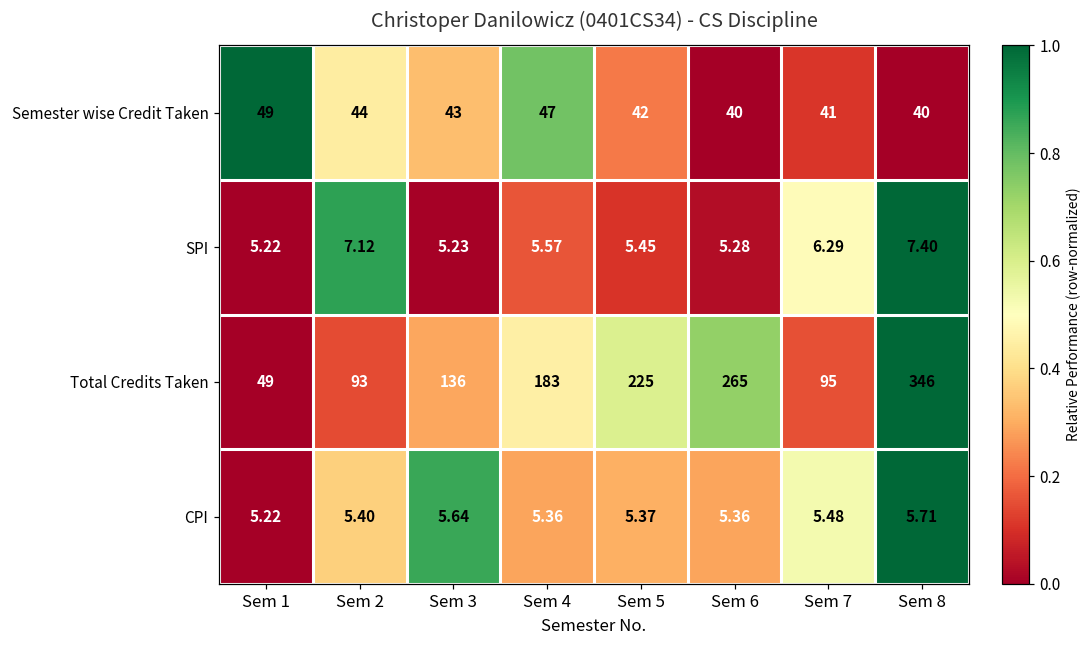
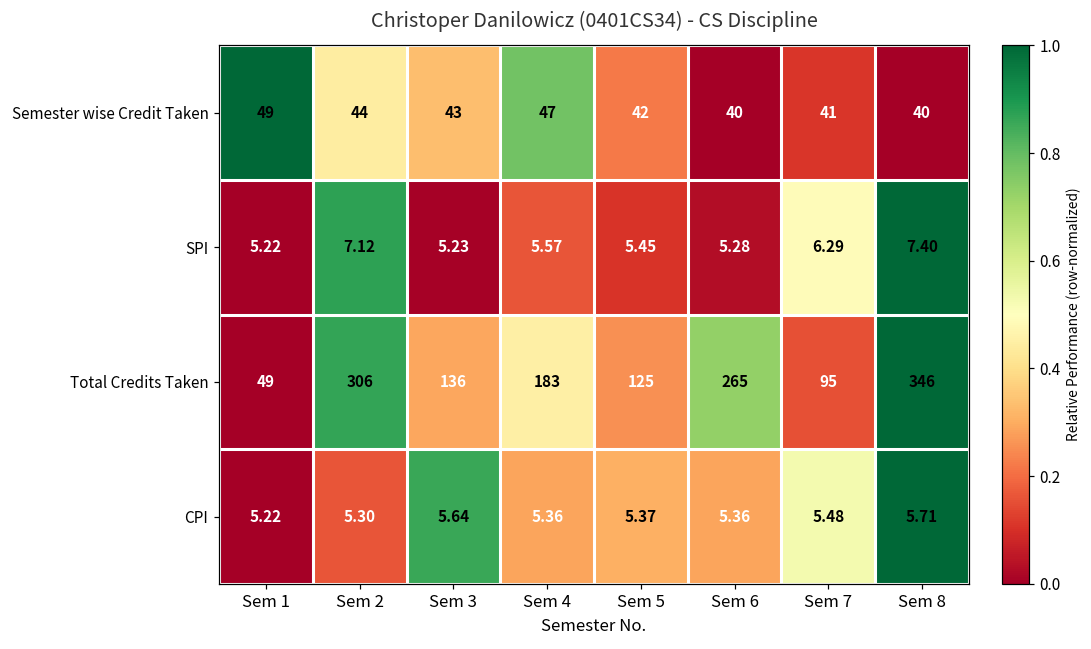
  {
    "Semester wise Credit Taken": {
      "Sem 1": 49,
      "Sem 2": 44,
      "Sem 3": 43,
      "Sem 4": 47,
      "Sem 5": 42,
      "Sem 6": 40,
      "Sem 7": 41,
      "Sem 8": 40
    },
    "SPI": {
      "Sem 1": 5.22,
      "Sem 2": 7.12,
      "Sem 3": 5.23,
      "Sem 4": 5.57,
      "Sem 5": 5.45,
      "Sem 6": 5.28,
      "Sem 7": 6.29,
      "Sem 8": 7.40
    },
    "Total Credits Taken": {
      "Sem 1": 49,
-     "Sem 2": 93,
+     "Sem 2": 306,
      "Sem 3": 136,
      "Sem 4": 183,
-     "Sem 5": 225,
+     "Sem 5": 125,
      "Sem 6": 265,
      "Sem 7": 95,
      "Sem 8": 346
    },
    "CPI": {
      "Sem 1": 5.22,
-     "Sem 2": 5.40,
+     "Sem 2": 5.30,
      "Sem 3": 5.64,
      "Sem 4": 5.36,
      "Sem 5": 5.37,
      "Sem 6": 5.36,
      "Sem 7": 5.48,
      "Sem 8": 5.71
    }
  }
